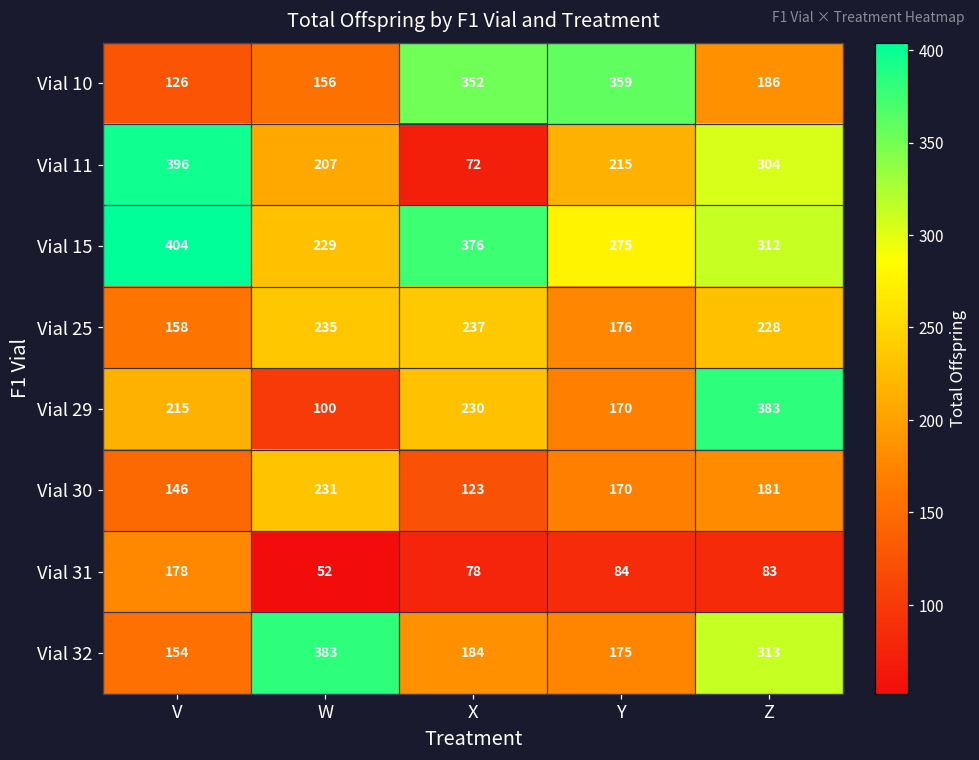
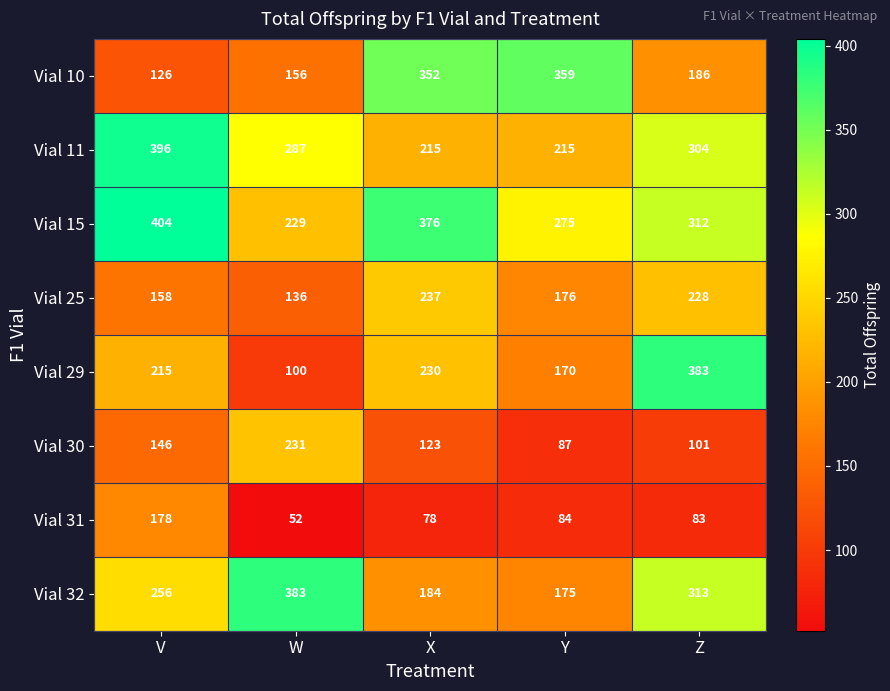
  {
    "Vial 10": {
      "V": 126,
      "W": 156,
      "X": 352,
      "Y": 359,
      "Z": 186
    },
    "Vial 11": {
      "V": 396,
-     "W": 207,
-     "X": 72,
+     "W": 287,
+     "X": 215,
      "Y": 215,
      "Z": 304
    },
    "Vial 15": {
      "V": 404,
      "W": 229,
      "X": 376,
      "Y": 275,
      "Z": 312
    },
    "Vial 25": {
      "V": 158,
-     "W": 235,
+     "W": 136,
      "X": 237,
      "Y": 176,
      "Z": 228
    },
    "Vial 29": {
      "V": 215,
      "W": 100,
      "X": 230,
      "Y": 170,
      "Z": 383
    },
    "Vial 30": {
      "V": 146,
      "W": 231,
      "X": 123,
-     "Y": 170,
-     "Z": 181
+     "Y": 87,
+     "Z": 101
    },
    "Vial 31": {
      "V": 178,
      "W": 52,
      "X": 78,
      "Y": 84,
      "Z": 83
    },
    "Vial 32": {
-     "V": 154,
+     "V": 256,
      "W": 383,
      "X": 184,
      "Y": 175,
      "Z": 313
    }
  }
